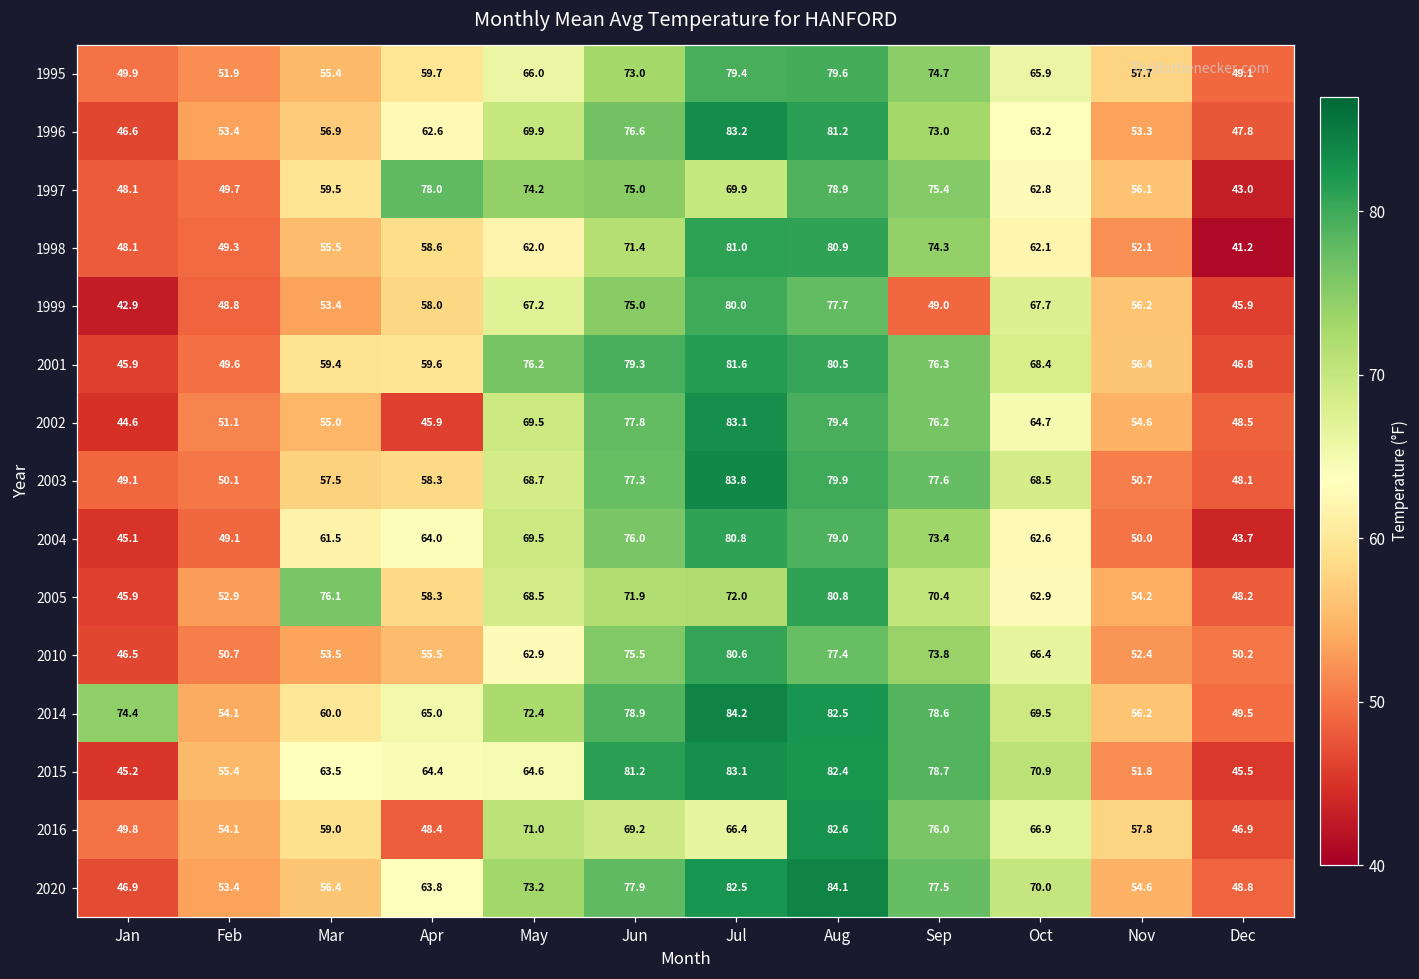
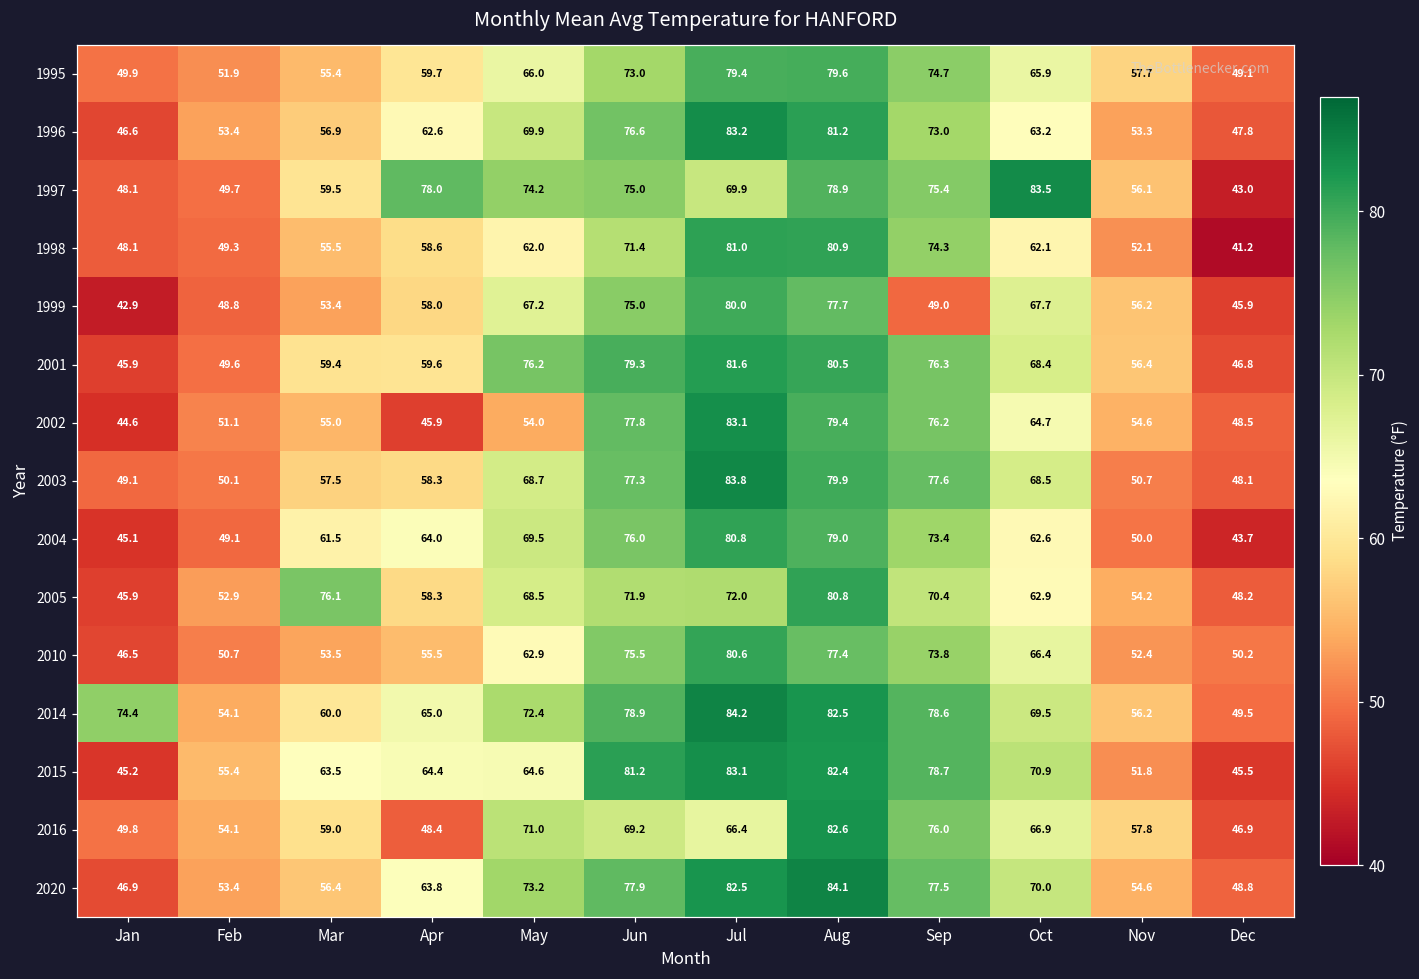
  {
    "1995": {
      "Jan": 49.9,
      "Feb": 51.9,
      "Mar": 55.4,
      "Apr": 59.7,
      "May": 66.0,
      "Jun": 73.0,
      "Jul": 79.4,
      "Aug": 79.6,
      "Sep": 74.7,
      "Oct": 65.9
    },
    "1996": {
      "Jan": 46.6,
      "Feb": 53.4,
      "Mar": 56.9,
      "Apr": 62.6,
      "May": 69.9,
      "Jun": 76.6,
      "Jul": 83.2,
      "Aug": 81.2,
      "Sep": 73.0,
      "Oct": 63.2,
      "Nov": 53.3,
      "Dec": 47.8
    },
    "1997": {
      "Jan": 48.1,
      "Feb": 49.7,
      "Mar": 59.5,
      "Apr": 78.0,
      "May": 74.2,
      "Jun": 75.0,
      "Jul": 69.9,
      "Aug": 78.9,
      "Sep": 75.4,
-     "Oct": 62.8,
+     "Oct": 83.5,
      "Nov": 56.1,
      "Dec": 43.0
    },
    "1998": {
      "Jan": 48.1,
      "Feb": 49.3,
      "Mar": 55.5,
      "Apr": 58.6,
      "May": 62.0,
      "Jun": 71.4,
      "Jul": 81.0,
      "Aug": 80.9,
      "Sep": 74.3,
      "Oct": 62.1,
      "Nov": 52.1,
      "Dec": 41.2
    },
    "1999": {
      "Jan": 42.9,
      "Feb": 48.8,
      "Mar": 53.4,
      "Apr": 58.0,
      "May": 67.2,
      "Jun": 75.0,
      "Jul": 80.0,
      "Aug": 77.7,
      "Sep": 49.0,
      "Oct": 67.7,
      "Nov": 56.2,
      "Dec": 45.9
    },
    "2001": {
      "Jan": 45.9,
      "Feb": 49.6,
      "Mar": 59.4,
      "Apr": 59.6,
      "May": 76.2,
      "Jun": 79.3,
      "Jul": 81.6,
      "Aug": 80.5,
      "Sep": 76.3,
      "Oct": 68.4,
      "Nov": 56.4,
      "Dec": 46.8
    },
    "2002": {
      "Jan": 44.6,
      "Feb": 51.1,
      "Mar": 55.0,
      "Apr": 45.9,
-     "May": 69.5,
+     "May": 54.0,
      "Jun": 77.8,
      "Jul": 83.1,
      "Aug": 79.4,
      "Sep": 76.2,
      "Oct": 64.7,
      "Nov": 54.6,
      "Dec": 48.5
    },
    "2003": {
      "Jan": 49.1,
      "Feb": 50.1,
      "Mar": 57.5,
      "Apr": 58.3,
      "May": 68.7,
      "Jun": 77.3,
      "Jul": 83.8,
      "Aug": 79.9,
      "Sep": 77.6,
      "Oct": 68.5,
      "Nov": 50.7,
      "Dec": 48.1
    },
    "2004": {
      "Jan": 45.1,
      "Feb": 49.1,
      "Mar": 61.5,
      "Apr": 64.0,
      "May": 69.5,
      "Jun": 76.0,
      "Jul": 80.8,
      "Aug": 79.0,
      "Sep": 73.4,
      "Oct": 62.6,
      "Nov": 50.0,
      "Dec": 43.7
    },
    "2005": {
      "Jan": 45.9,
      "Feb": 52.9,
      "Mar": 76.1,
      "Apr": 58.3,
      "May": 68.5,
      "Jun": 71.9,
      "Jul": 72.0,
      "Aug": 80.8,
      "Sep": 70.4,
      "Oct": 62.9,
      "Nov": 54.2,
      "Dec": 48.2
    },
    "2010": {
      "Jan": 46.5,
      "Feb": 50.7,
      "Mar": 53.5,
      "Apr": 55.5,
      "May": 62.9,
      "Jun": 75.5,
      "Jul": 80.6,
      "Aug": 77.4,
      "Sep": 73.8,
      "Oct": 66.4,
      "Nov": 52.4,
      "Dec": 50.2
    },
    "2014": {
      "Jan": 74.4,
      "Feb": 54.1,
      "Mar": 60.0,
      "Apr": 65.0,
      "May": 72.4,
      "Jun": 78.9,
      "Jul": 84.2,
      "Aug": 82.5,
      "Sep": 78.6,
      "Oct": 69.5,
      "Nov": 56.2,
      "Dec": 49.5
    },
    "2015": {
      "Jan": 45.2,
      "Feb": 55.4,
      "Mar": 63.5,
      "Apr": 64.4,
      "May": 64.6,
      "Jun": 81.2,
      "Jul": 83.1,
      "Aug": 82.4,
      "Sep": 78.7,
      "Oct": 70.9,
      "Nov": 51.8,
      "Dec": 45.5
    },
    "2016": {
      "Jan": 49.8,
      "Feb": 54.1,
      "Mar": 59.0,
      "Apr": 48.4,
      "May": 71.0,
      "Jun": 69.2,
      "Jul": 66.4,
      "Aug": 82.6,
      "Sep": 76.0,
      "Oct": 66.9,
      "Nov": 57.8,
      "Dec": 46.9
    },
    "2020": {
      "Jan": 46.9,
      "Feb": 53.4,
      "Mar": 56.4,
      "Apr": 63.8,
      "May": 73.2,
      "Jun": 77.9,
      "Jul": 82.5,
      "Aug": 84.1,
      "Sep": 77.5,
      "Oct": 70.0,
      "Nov": 54.6,
      "Dec": 48.8
    }
  }
